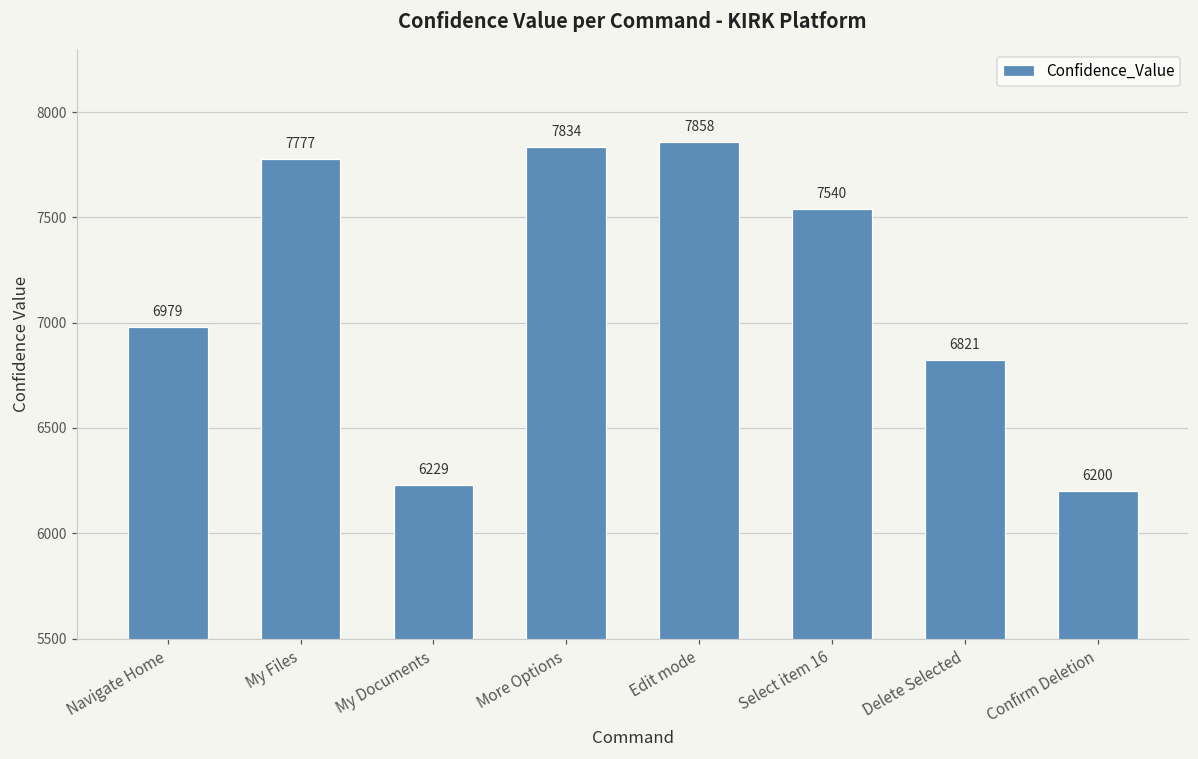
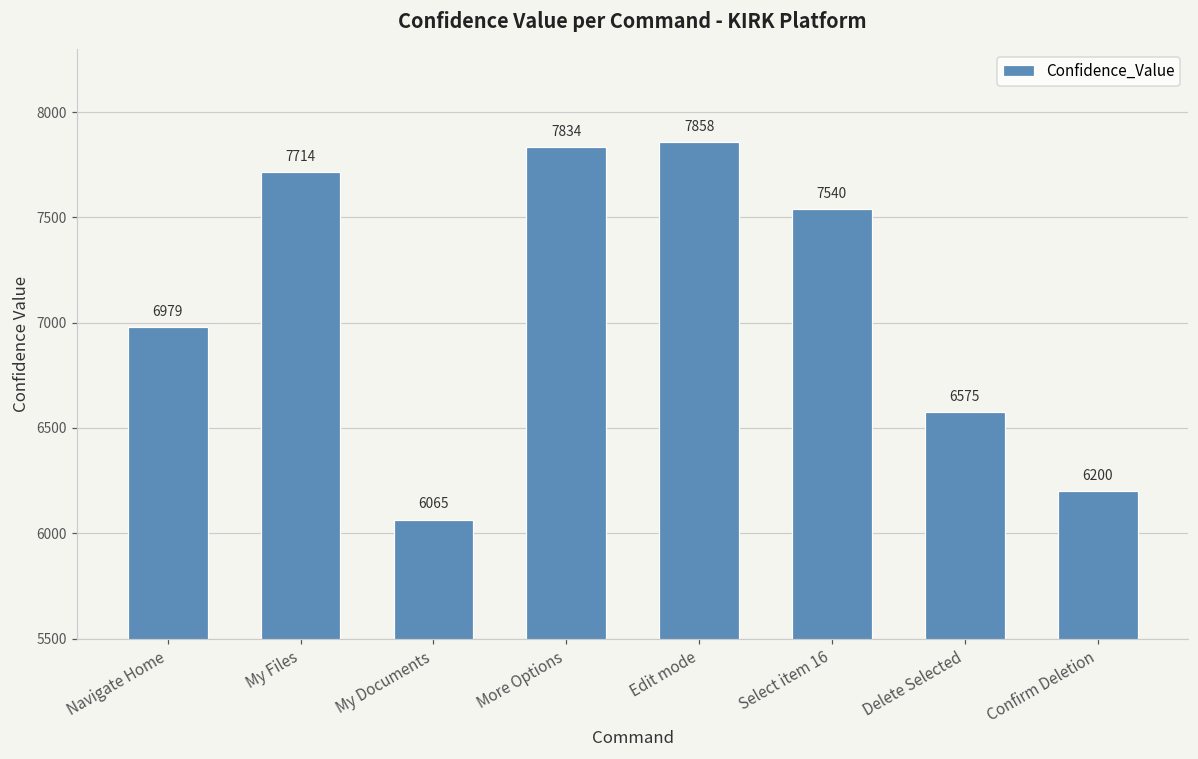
  {
    "Navigate Home": 6979,
-   "My Files": 7777,
-   "My Documents": 6229,
+   "My Files": 7714,
+   "My Documents": 6065,
    "More Options": 7834,
    "Edit mode": 7858,
    "Select item 16": 7540,
-   "Delete Selected": 6821,
+   "Delete Selected": 6575,
    "Confirm Deletion": 6200
  }
